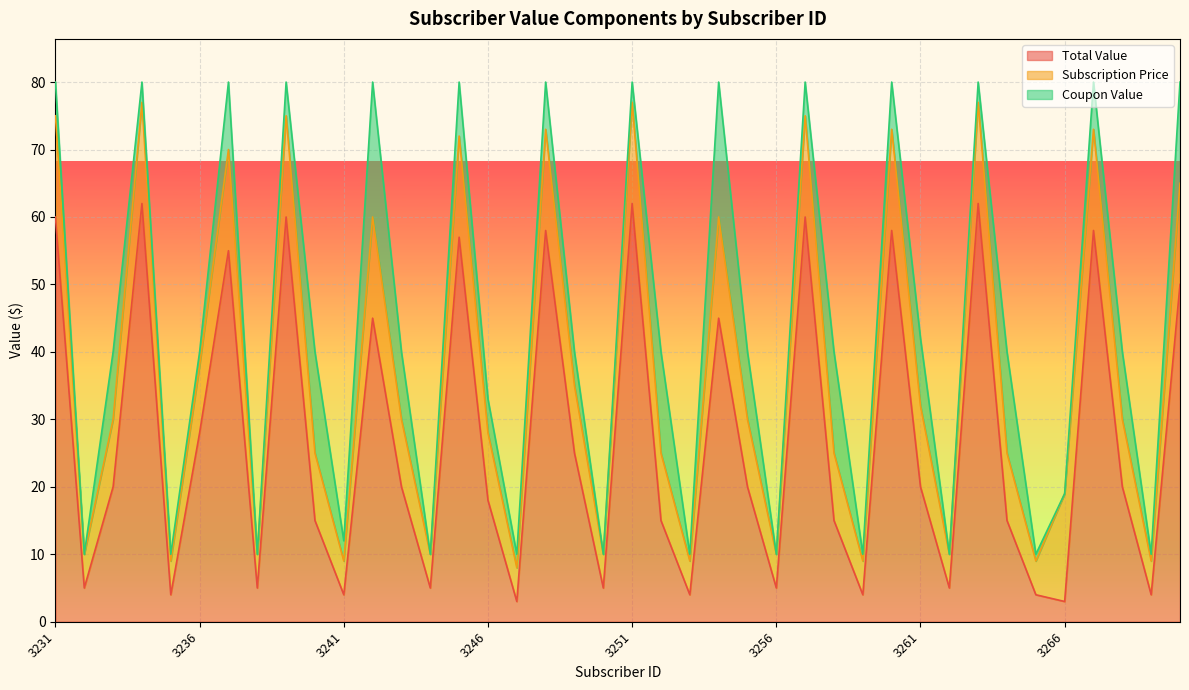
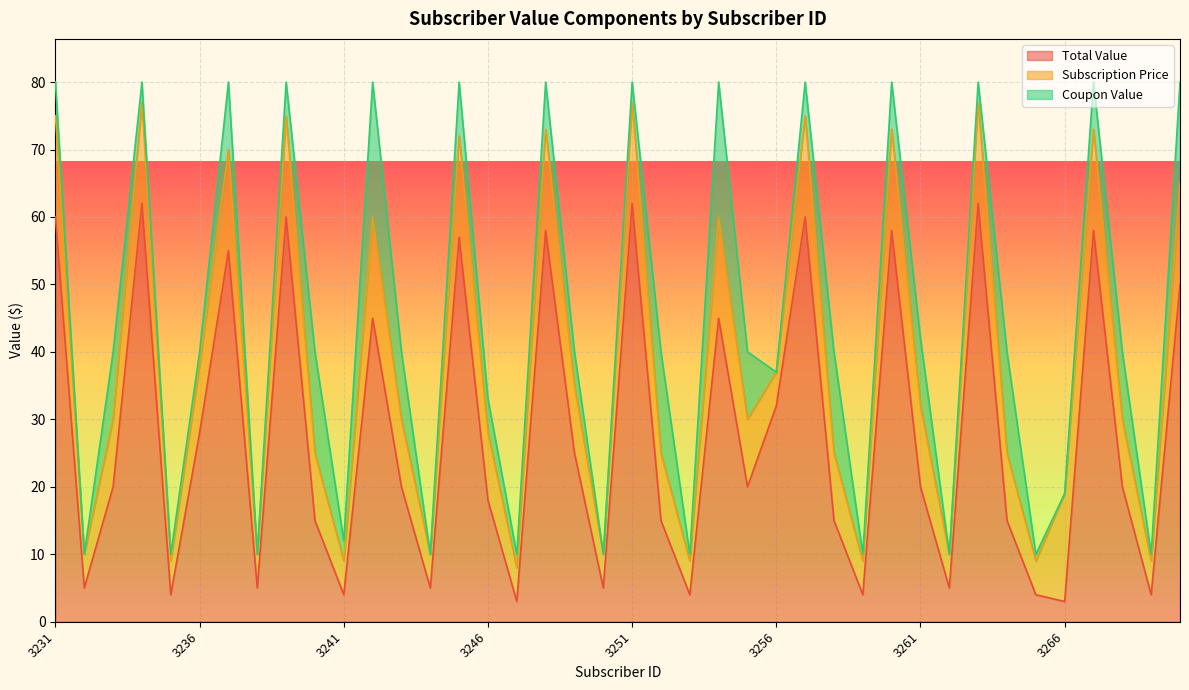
  {
    "Total Value": {
      "3231": 60,
      "3236": 28,
      "3241": 4,
      "3246": 18,
      "3251": 62,
-     "3256": 5,
+     "3256": 32,
      "3261": 20,
      "3266": 3
    },
    "Subscription Price": {
      "3231": 15,
      "3236": 10,
      "3241": 5,
      "3246": 10,
      "3251": 15,
      "3261": 12
    },
    "Coupon Value": {
      "3231": 5,
      "3236": 2,
      "3241": 3,
      "3246": 5,
      "3251": 3,
      "3261": 10
    }
  }
